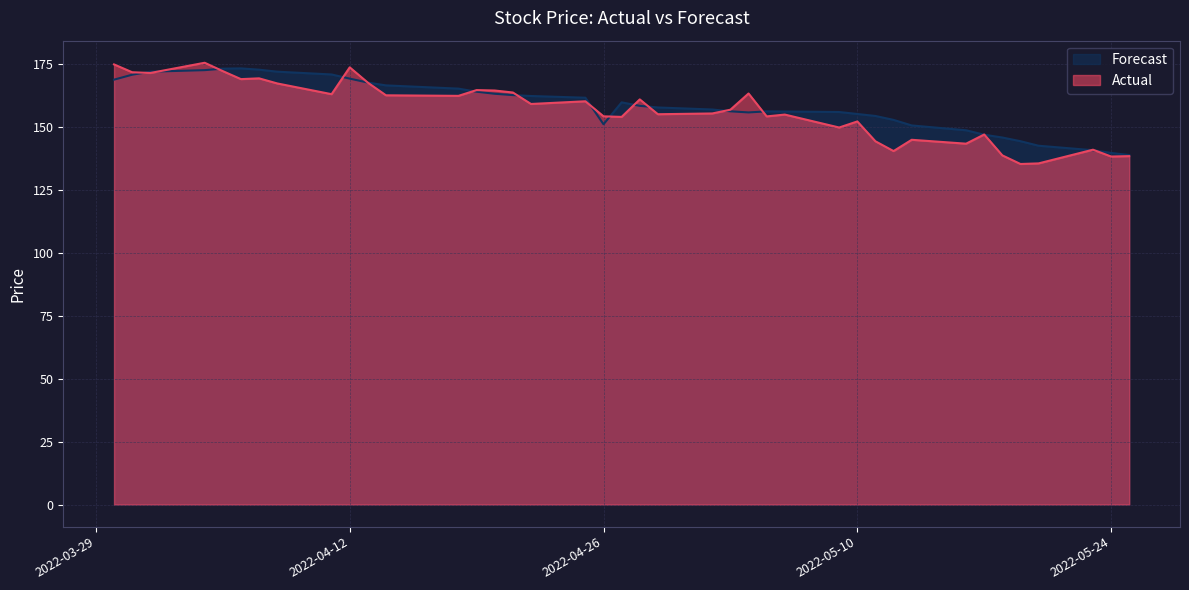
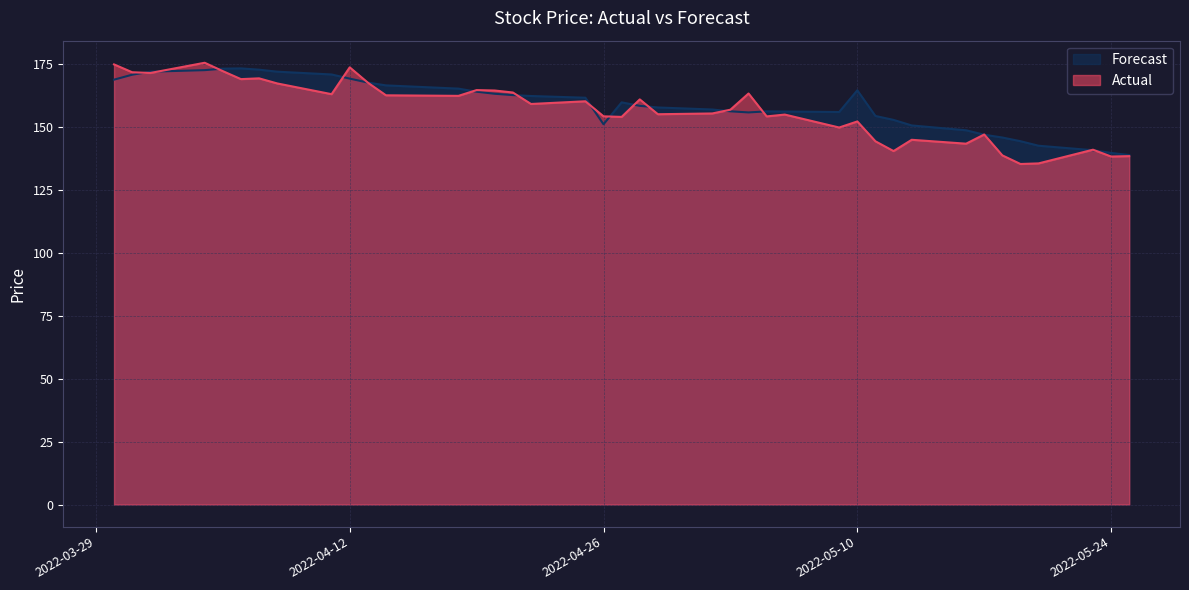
  {
    "Forecast": {
      "2022-04-12": 169,
      "2022-04-26": 151,
-     "2022-05-10": 155,
+     "2022-05-10": 164,
      "2022-05-24": 140
    },
    "Actual": {
      "2022-04-12": 174,
      "2022-04-26": 154,
      "2022-05-10": 152,
      "2022-05-24": 138
    }
  }
